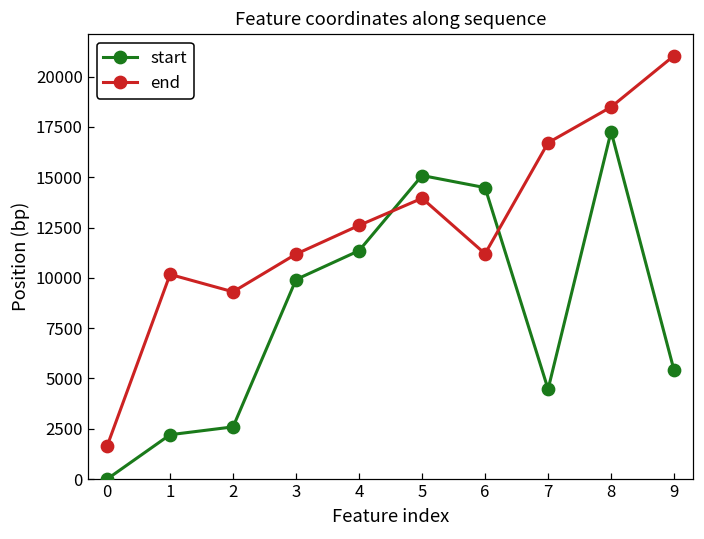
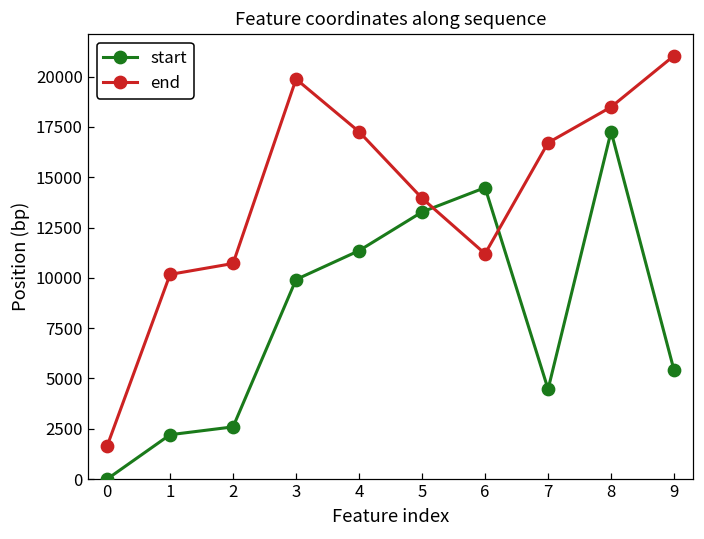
  {
    "start": {
      "0": 0,
      "1": 2200,
      "2": 2600,
      "3": 9900,
      "4": 11400,
-     "5": 15100,
+     "5": 13300,
      "6": 14500,
      "7": 4500,
      "8": 17300,
      "9": 5400
    },
    "end": {
      "0": 1600,
      "1": 10200,
-     "2": 9300,
-     "3": 11200,
-     "4": 12600,
+     "2": 10700,
+     "3": 19900,
+     "4": 17300,
      "5": 14000,
      "6": 11200,
      "7": 16700,
      "8": 18500,
      "9": 21000
    }
  }
